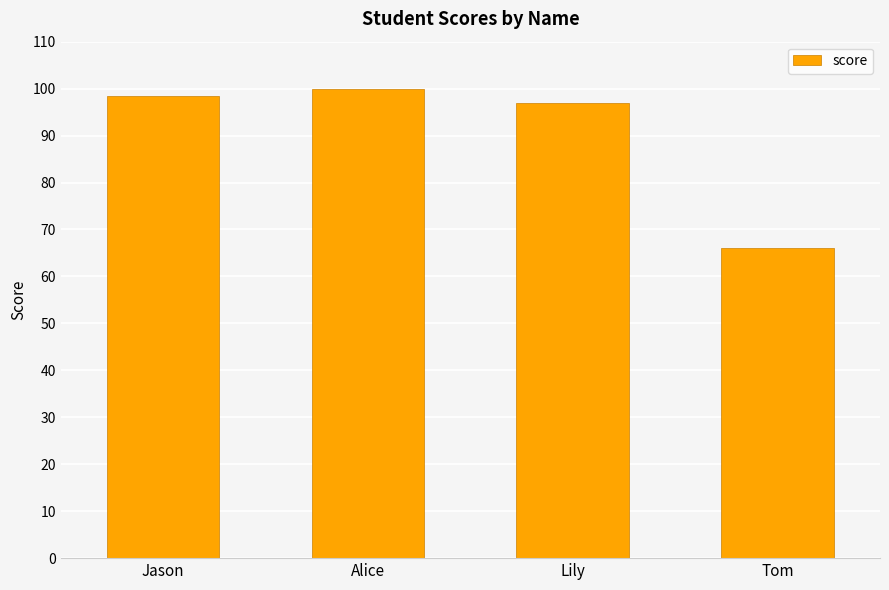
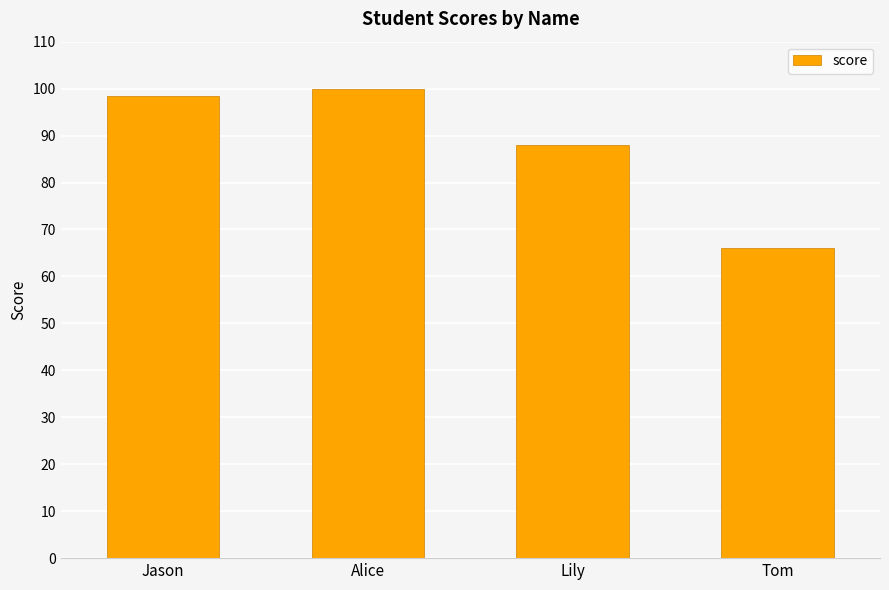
  {
    "Jason": 99,
    "Alice": 100,
-   "Lily": 97,
+   "Lily": 88,
    "Tom": 66
  }
